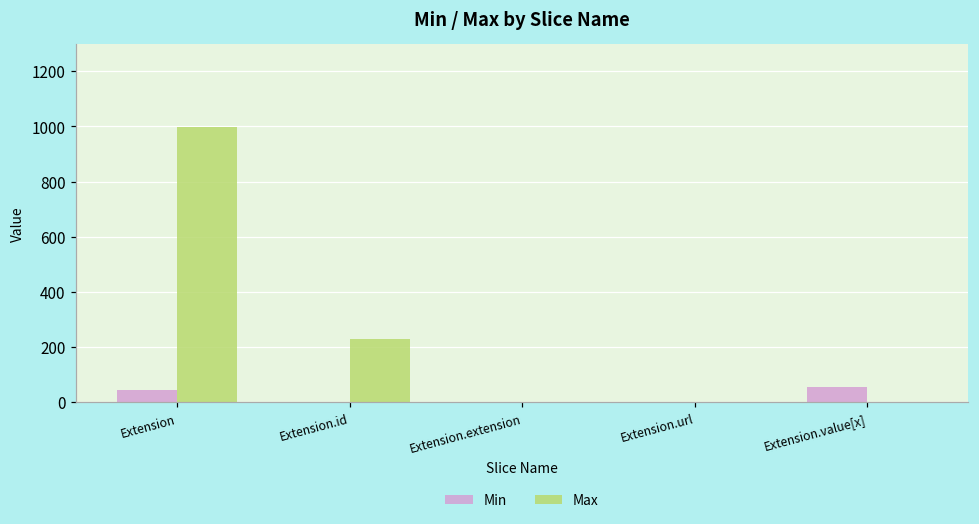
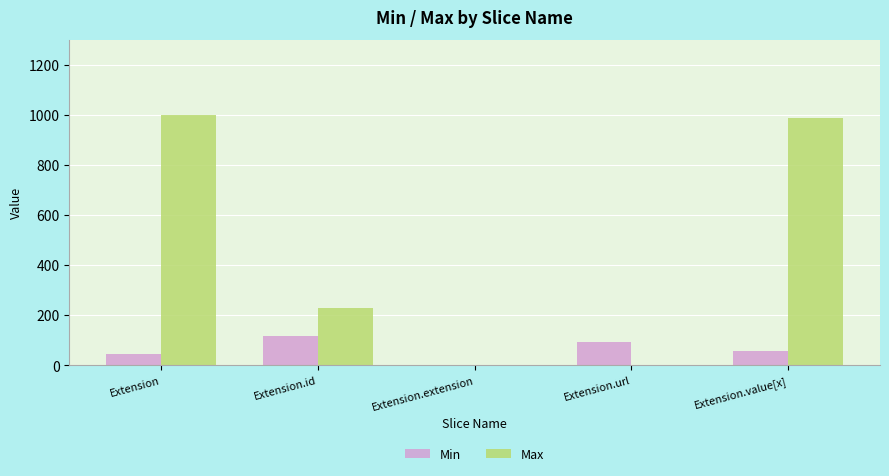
  {
    "Min": {
      "Extension": 40,
-     "Extension.id": 0,
+     "Extension.id": 120,
      "Extension.extension": 0,
-     "Extension.url": 0,
+     "Extension.url": 90,
      "Extension.value[x]": 60
    },
    "Max": {
      "Extension": 1000,
      "Extension.id": 230,
      "Extension.extension": 0,
-     "Extension.value[x]": 0
+     "Extension.value[x]": 990
    }
  }
